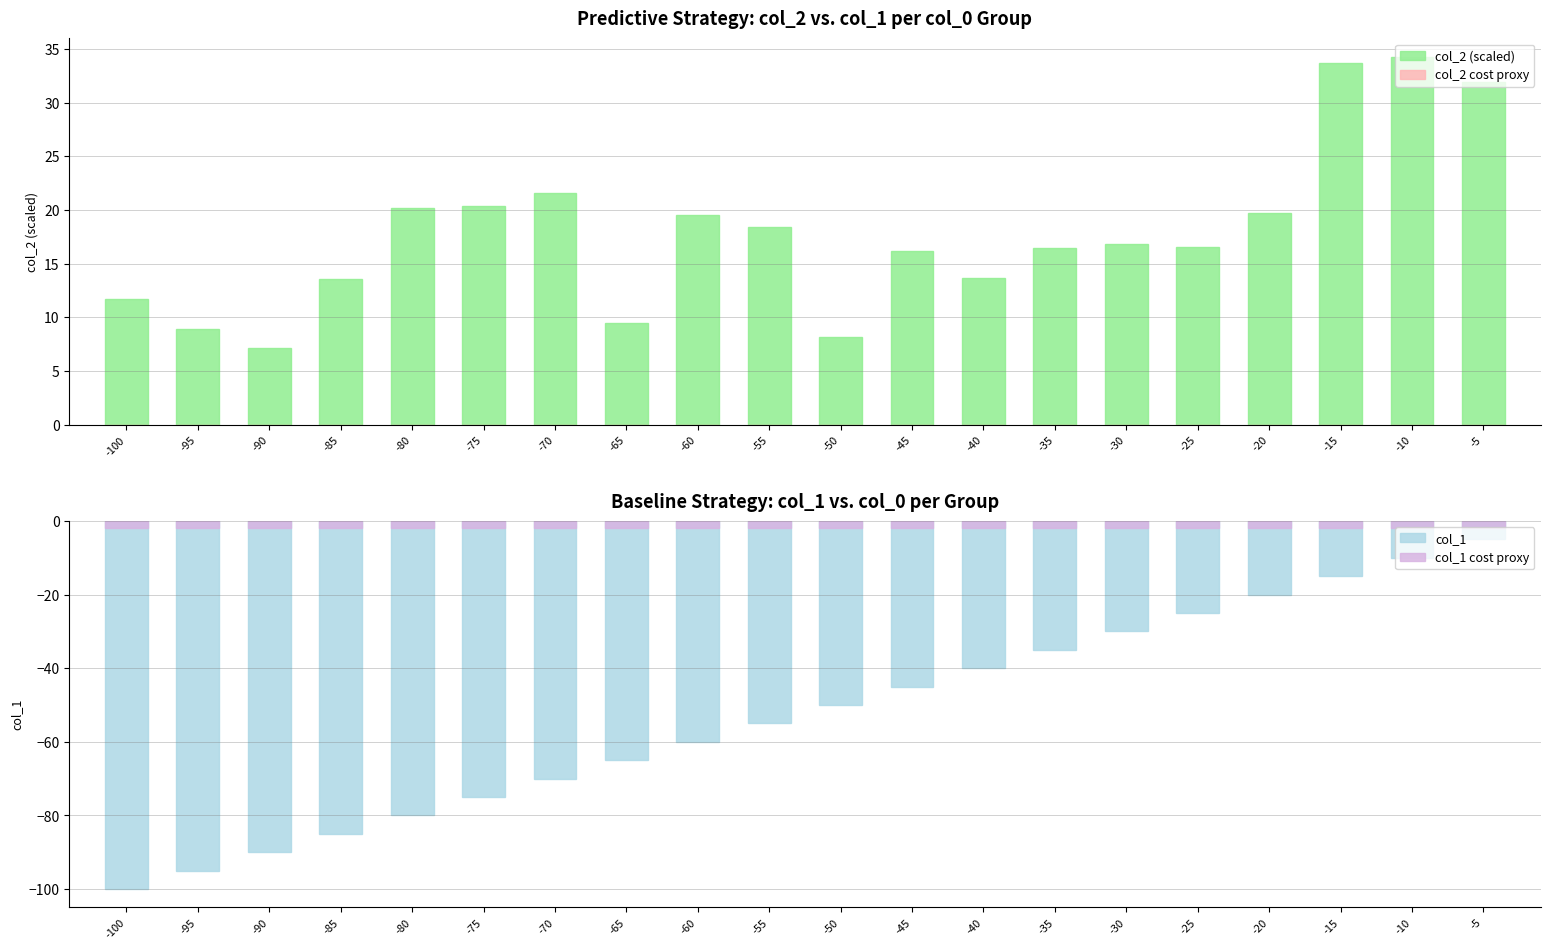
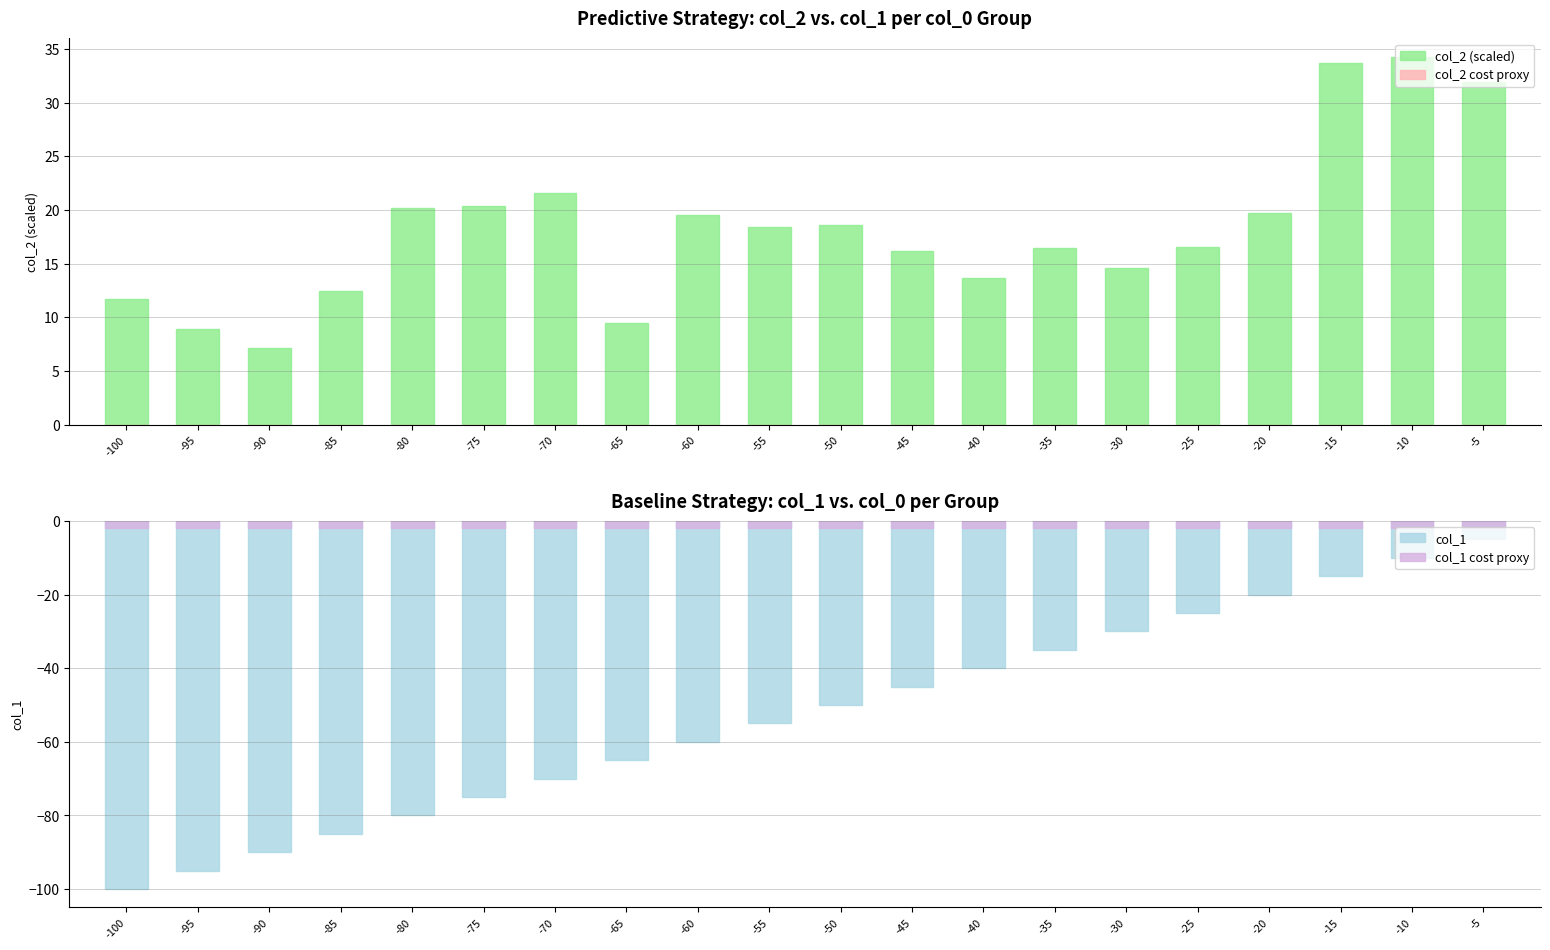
  {
    "Predictive Strategy: col_2 vs. col_1 per col_0 Group": {
      "col_2 (scaled)": {
        "-100": 11.7,
        "-95": 8.9,
        "-90": 7.1,
-       "-85": 13.6,
+       "-85": 12.5,
        "-80": 20.2,
        "-75": 20.3,
        "-70": 21.6,
        "-65": 9.5,
        "-60": 19.5,
        "-55": 18.4,
-       "-50": 8.2,
+       "-50": 18.6,
        "-45": 16.2,
        "-40": 13.6,
        "-35": 16.5,
-       "-30": 16.9,
+       "-30": 14.6,
        "-25": 16.5,
        "-20": 19.7,
        "-15": 33.7
      },
      "col_2 cost proxy": {
        "-100": 0.0,
        "-95": 0.0,
        "-90": 0.0,
        "-85": 0.0,
        "-80": 0.0,
        "-75": 0.0,
        "-70": 0.0,
        "-65": 0.0,
        "-60": 0.0,
        "-55": 0.0,
        "-50": 0.0,
        "-45": 0.0,
        "-40": 0.0,
        "-35": 0.0,
        "-30": 0.0,
        "-25": 0.0,
        "-20": 0.0,
        "-15": 0.0,
        "-10": 0.0,
        "-5": 0.0
      }
    }
  }
